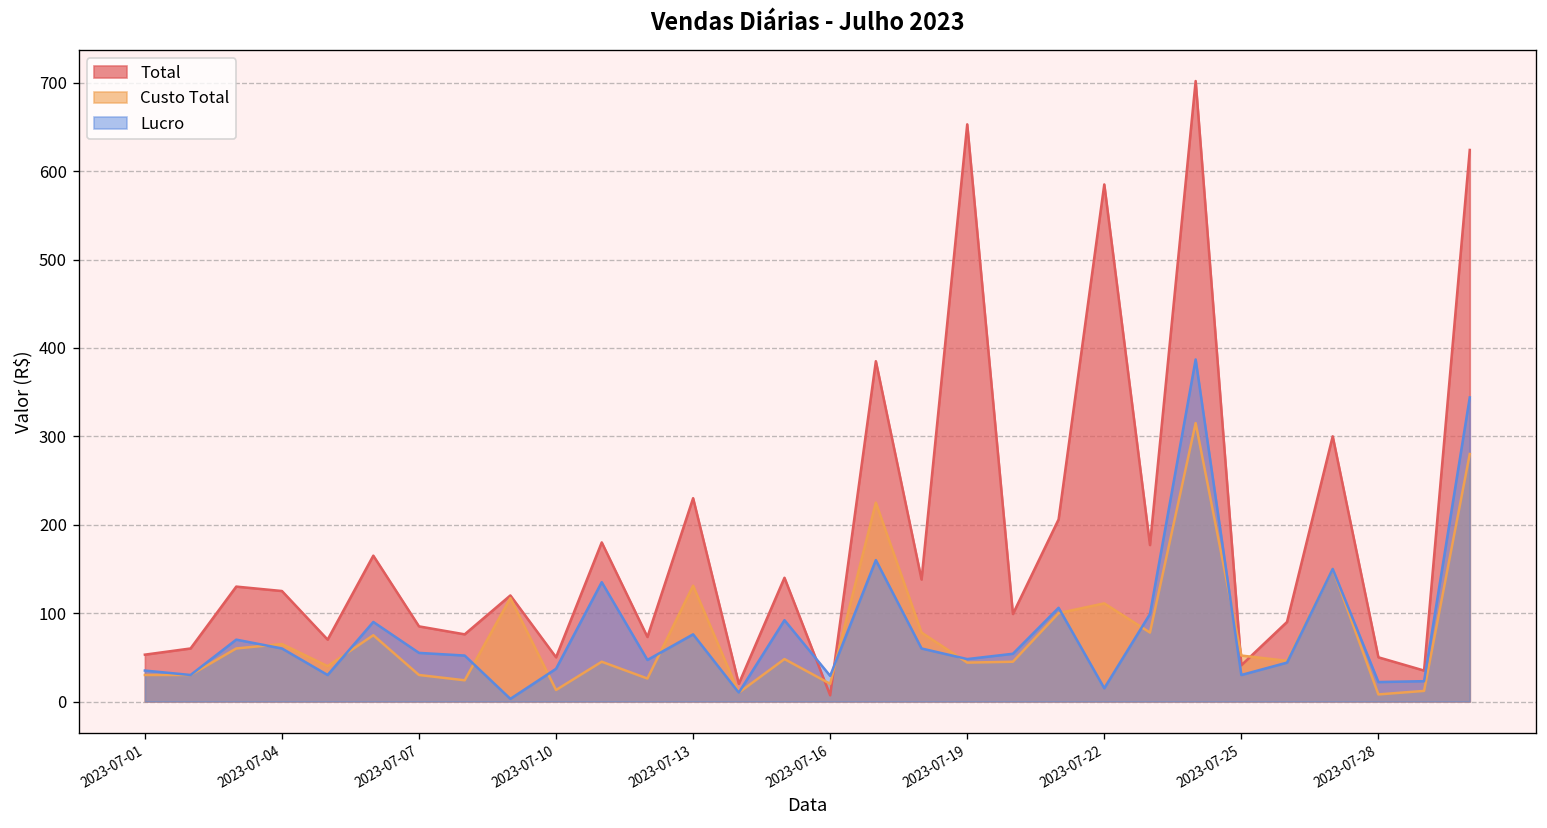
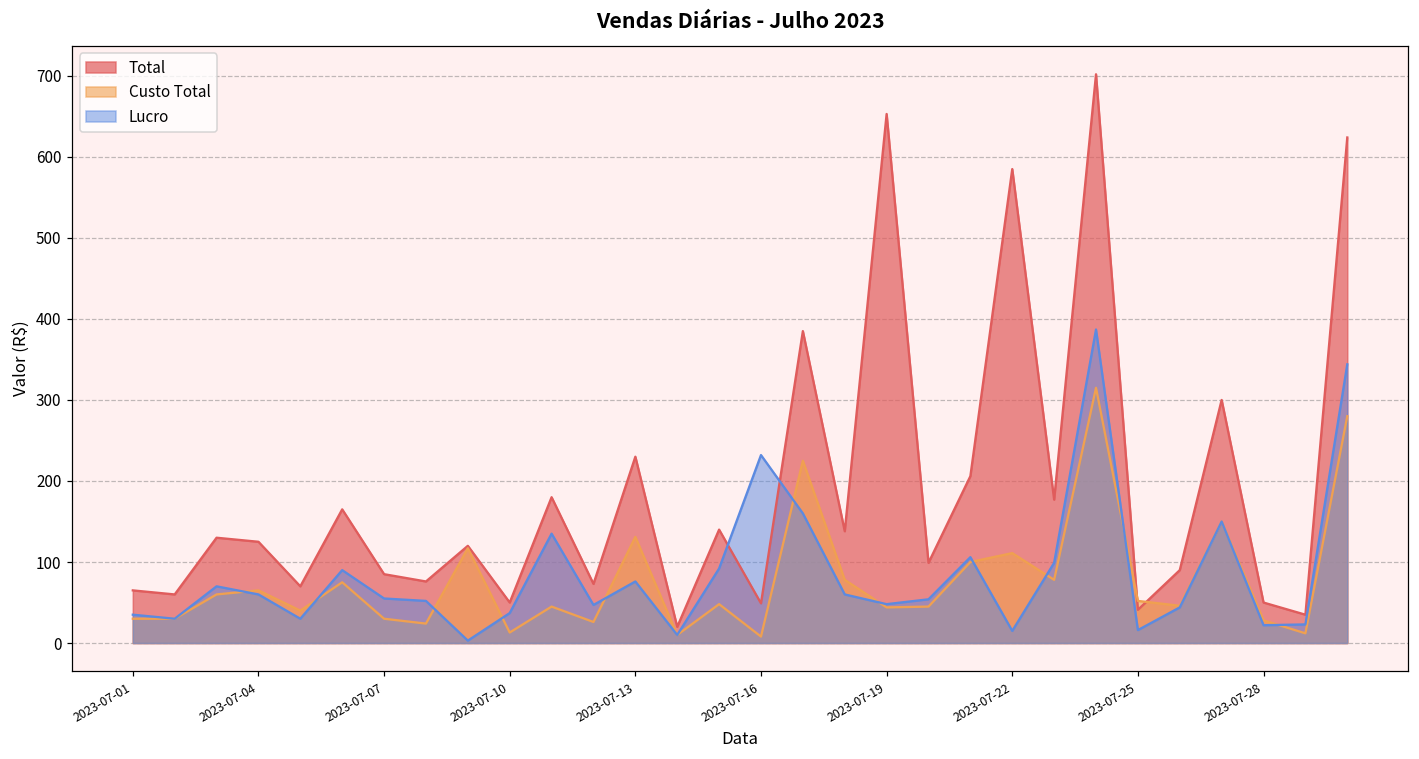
  {
    "Total": {
-     "2023-07-01": 50,
+     "2023-07-01": 70,
      "2023-07-04": 130,
      "2023-07-07": 90,
      "2023-07-10": 50,
      "2023-07-13": 230,
-     "2023-07-16": 10,
+     "2023-07-16": 50,
      "2023-07-19": 650,
      "2023-07-22": 590,
      "2023-07-25": 40,
      "2023-07-28": 50
    },
    "Custo Total": {
      "2023-07-01": 30,
      "2023-07-04": 70,
      "2023-07-07": 30,
      "2023-07-10": 10,
      "2023-07-13": 130,
-     "2023-07-16": 20,
+     "2023-07-16": 10,
      "2023-07-19": 40,
      "2023-07-22": 110,
      "2023-07-25": 50,
-     "2023-07-28": 10
+     "2023-07-28": 30
    },
    "Lucro": {
      "2023-07-01": 40,
      "2023-07-04": 60,
      "2023-07-07": 60,
      "2023-07-10": 40,
      "2023-07-13": 80,
-     "2023-07-16": 30,
+     "2023-07-16": 230,
      "2023-07-19": 50,
      "2023-07-22": 20,
-     "2023-07-25": 30,
+     "2023-07-25": 20,
      "2023-07-28": 20
    }
  }
